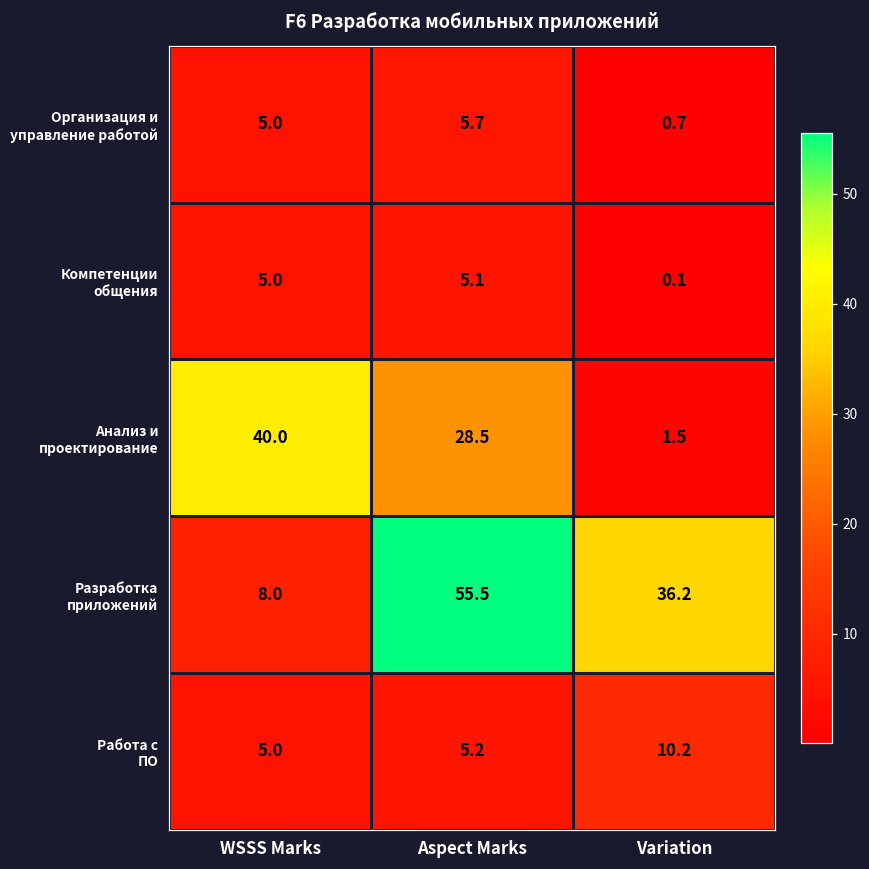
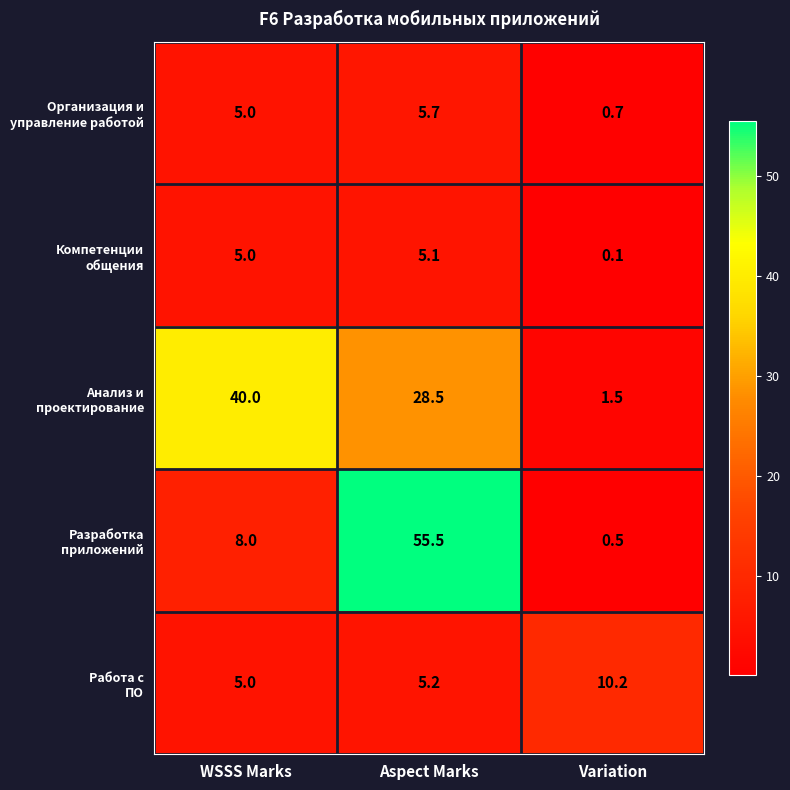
  {
    "Организация и управление работой": {
      "WSSS Marks": 5.0,
      "Aspect Marks": 5.7,
      "Variation": 0.7
    },
    "Компетенции общения": {
      "WSSS Marks": 5.0,
      "Aspect Marks": 5.1,
      "Variation": 0.1
    },
    "Анализ и проектирование": {
      "WSSS Marks": 40.0,
      "Aspect Marks": 28.5,
      "Variation": 1.5
    },
    "Разработка приложений": {
      "WSSS Marks": 8.0,
      "Aspect Marks": 55.5,
-     "Variation": 36.2
+     "Variation": 0.5
    },
    "Работа с ПО": {
      "WSSS Marks": 5.0,
      "Aspect Marks": 5.2,
      "Variation": 10.2
    }
  }
